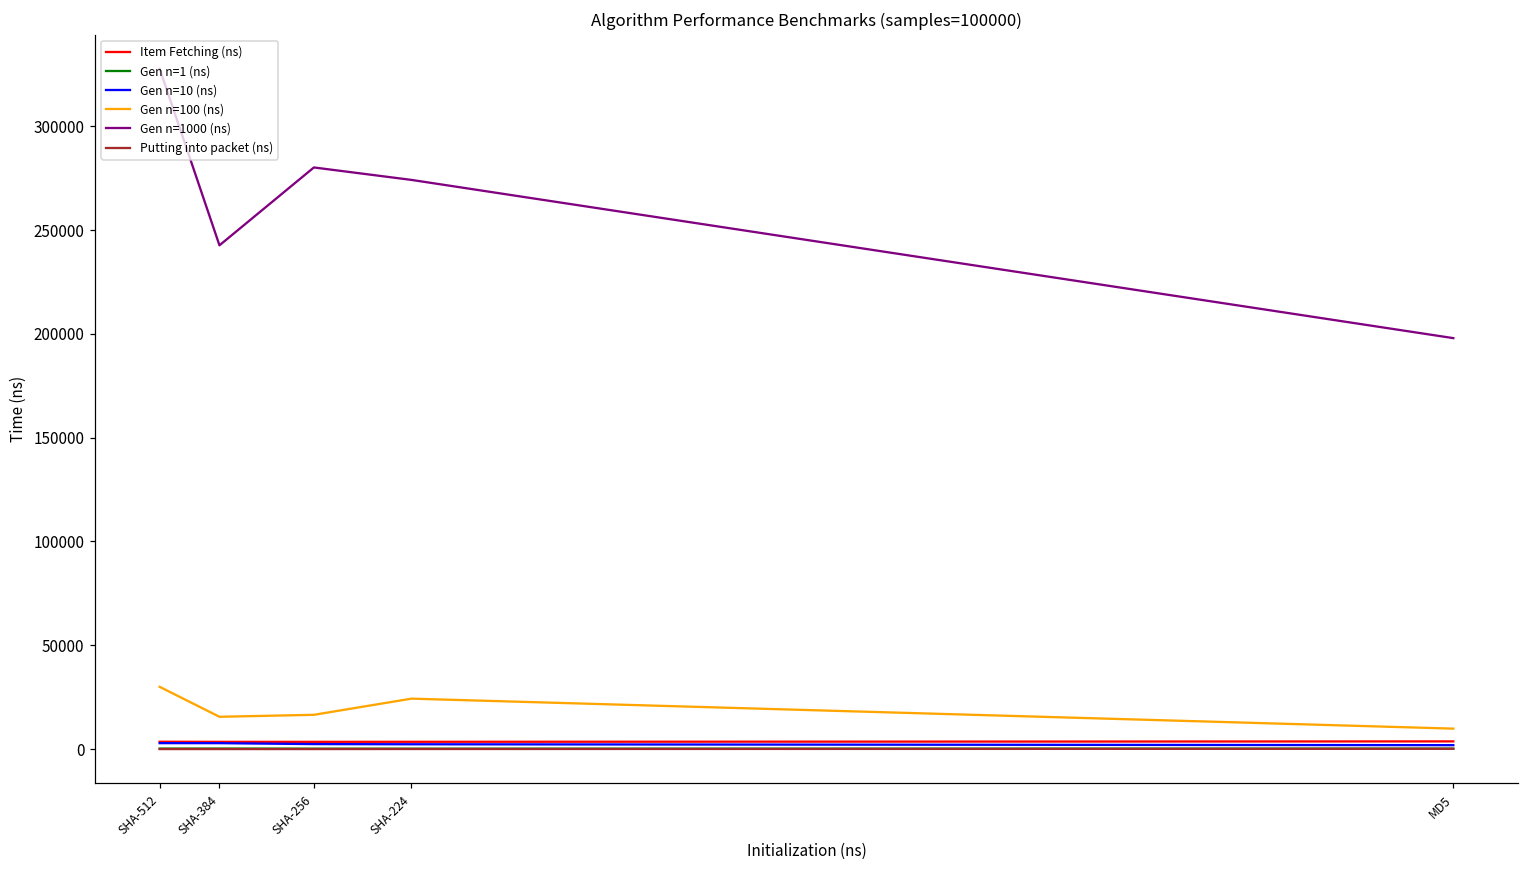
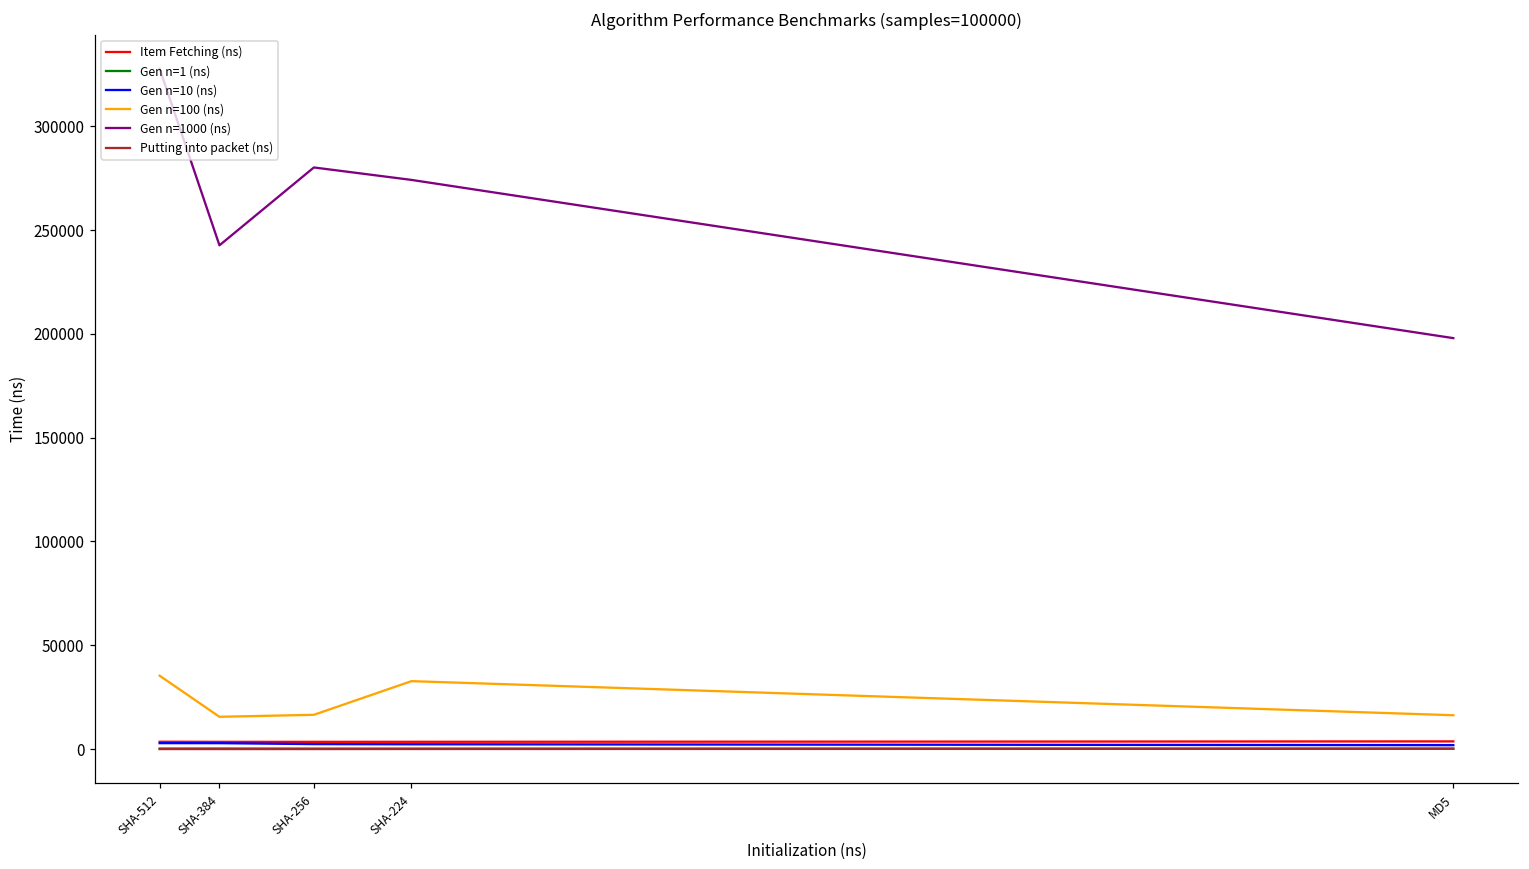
  {
    "Item Fetching (ns)": {
      "MD5": 4000
    },
    "Gen n=10 (ns)": {
      "MD5": 2000
    },
    "Gen n=100 (ns)": {
-     "SHA-512": 30000,
+     "SHA-512": 35000,
      "SHA-384": 16000,
      "SHA-256": 17000,
-     "SHA-224": 24000,
-     "MD5": 10000
+     "SHA-224": 33000,
+     "MD5": 16000
    },
    "Gen n=1000 (ns)": {
      "SHA-384": 243000,
      "SHA-256": 280000,
      "SHA-224": 274000,
      "MD5": 198000
    }
  }
